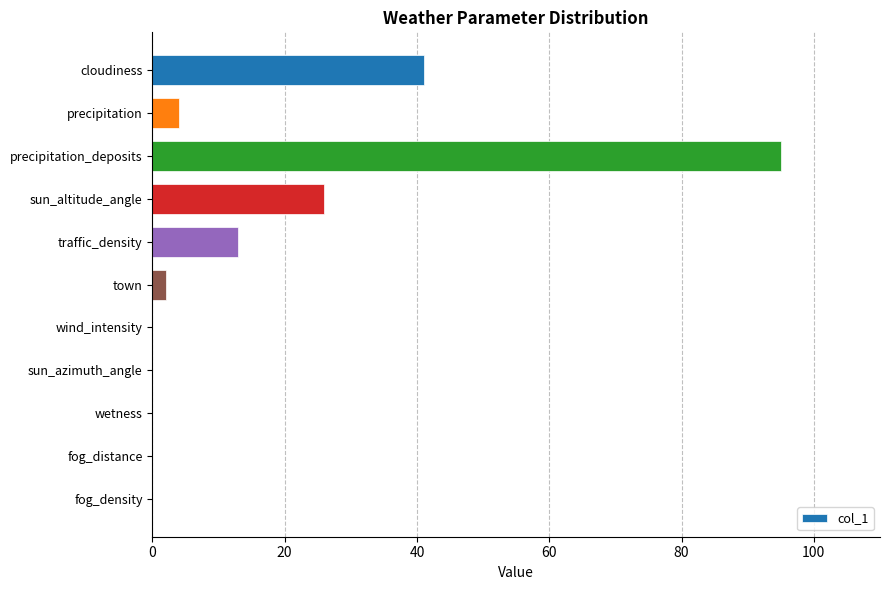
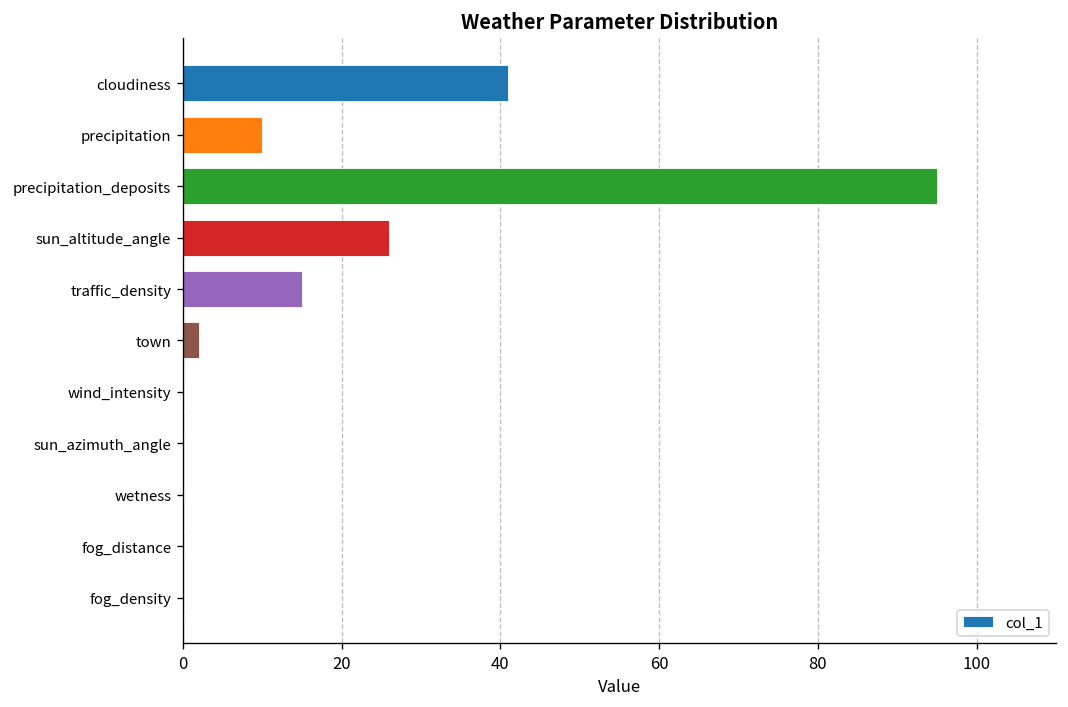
  {
    "cloudiness": 41,
-   "precipitation": 4,
+   "precipitation": 10,
    "precipitation_deposits": 95,
    "sun_altitude_angle": 26,
-   "traffic_density": 13,
+   "traffic_density": 15,
    "town": 2,
    "wind_intensity": 0,
    "sun_azimuth_angle": 0,
    "wetness": 0,
    "fog_distance": 0,
    "fog_density": 0
  }
